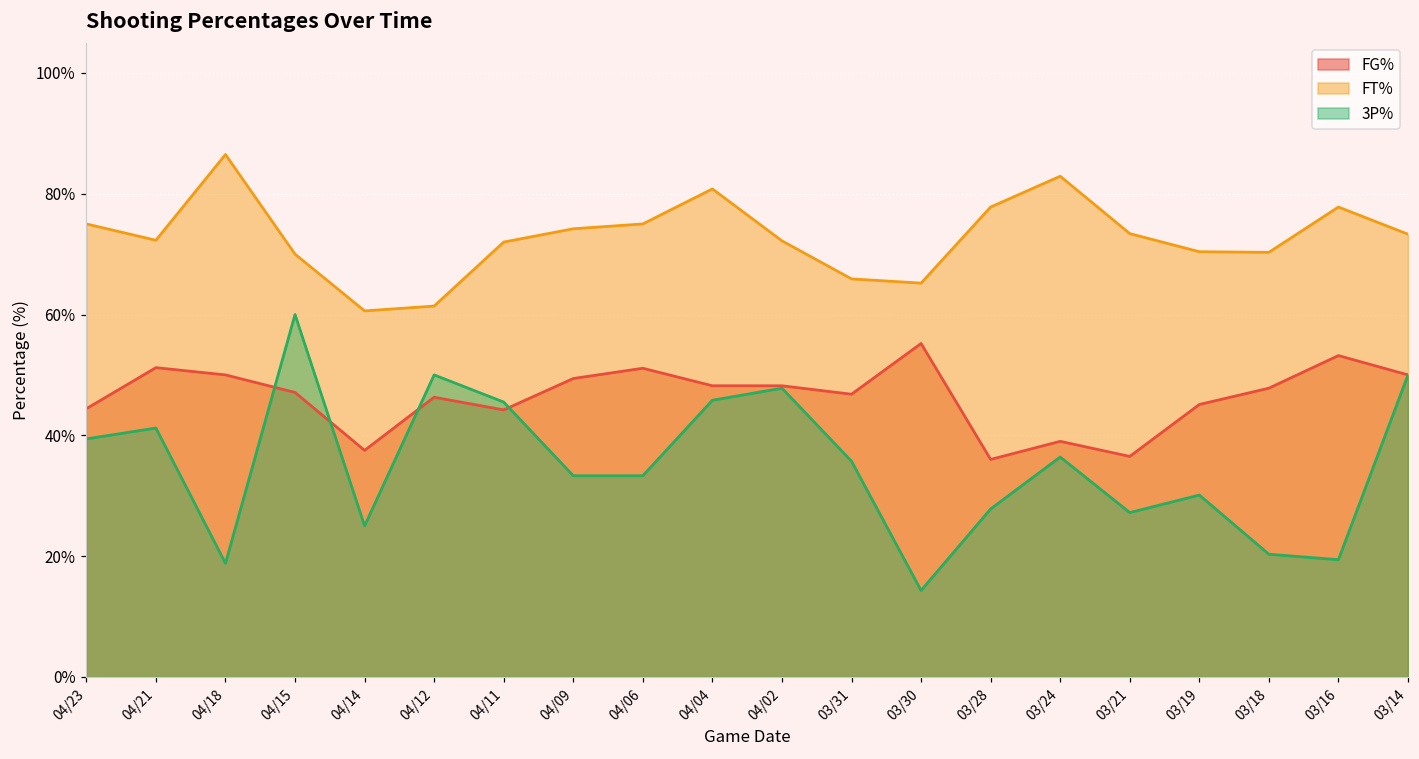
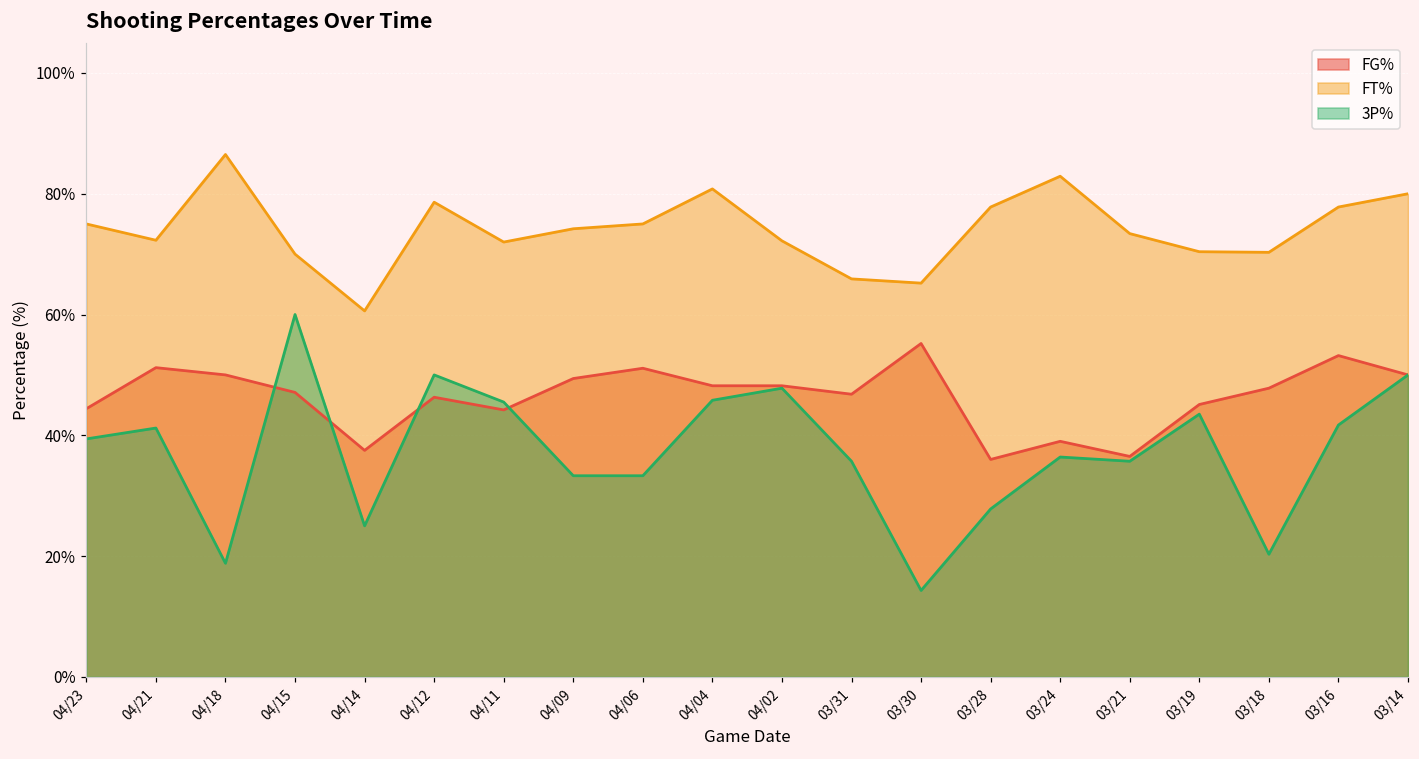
  {
    "FG%": {
      "04/23": "44%",
      "04/21": "51%",
      "04/18": "50%",
      "04/15": "47%",
      "04/14": "38%",
      "04/12": "46%",
      "04/11": "44%",
      "04/09": "49%",
      "04/06": "51%",
      "04/04": "48%",
      "03/31": "47%",
      "03/30": "55%",
      "03/28": "36%",
      "03/24": "39%",
      "03/21": "37%",
      "03/19": "45%",
      "03/18": "48%",
      "03/16": "53%"
    },
    "FT%": {
      "04/23": "75%",
      "04/21": "72%",
      "04/18": "87%",
      "04/15": "70%",
      "04/14": "61%",
-     "04/12": "61%",
+     "04/12": "79%",
      "04/11": "72%",
      "04/09": "74%",
      "04/06": "75%",
      "04/04": "81%",
      "04/02": "72%",
      "03/31": "66%",
      "03/30": "65%",
      "03/28": "78%",
      "03/24": "83%",
      "03/21": "73%",
      "03/19": "70%",
      "03/18": "70%",
      "03/16": "78%",
-     "03/14": "73%"
+     "03/14": "80%"
    },
    "3P%": {
      "04/23": "39%",
      "04/21": "41%",
      "04/18": "19%",
      "04/15": "60%",
      "04/14": "25%",
      "04/12": "50%",
      "04/11": "46%",
      "04/09": "33%",
      "04/06": "33%",
      "04/04": "46%",
      "03/31": "36%",
      "03/30": "14%",
      "03/28": "28%",
      "03/24": "36%",
-     "03/21": "27%",
-     "03/19": "30%",
+     "03/21": "36%",
+     "03/19": "44%",
      "03/18": "20%",
-     "03/16": "19%"
+     "03/16": "42%"
    }
  }
